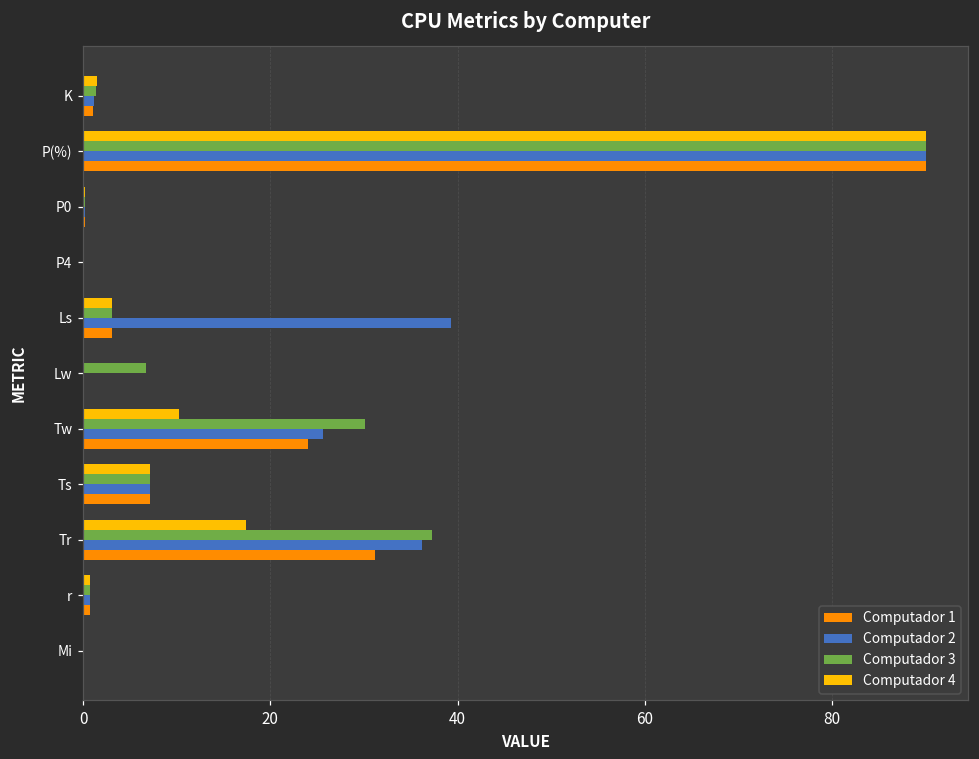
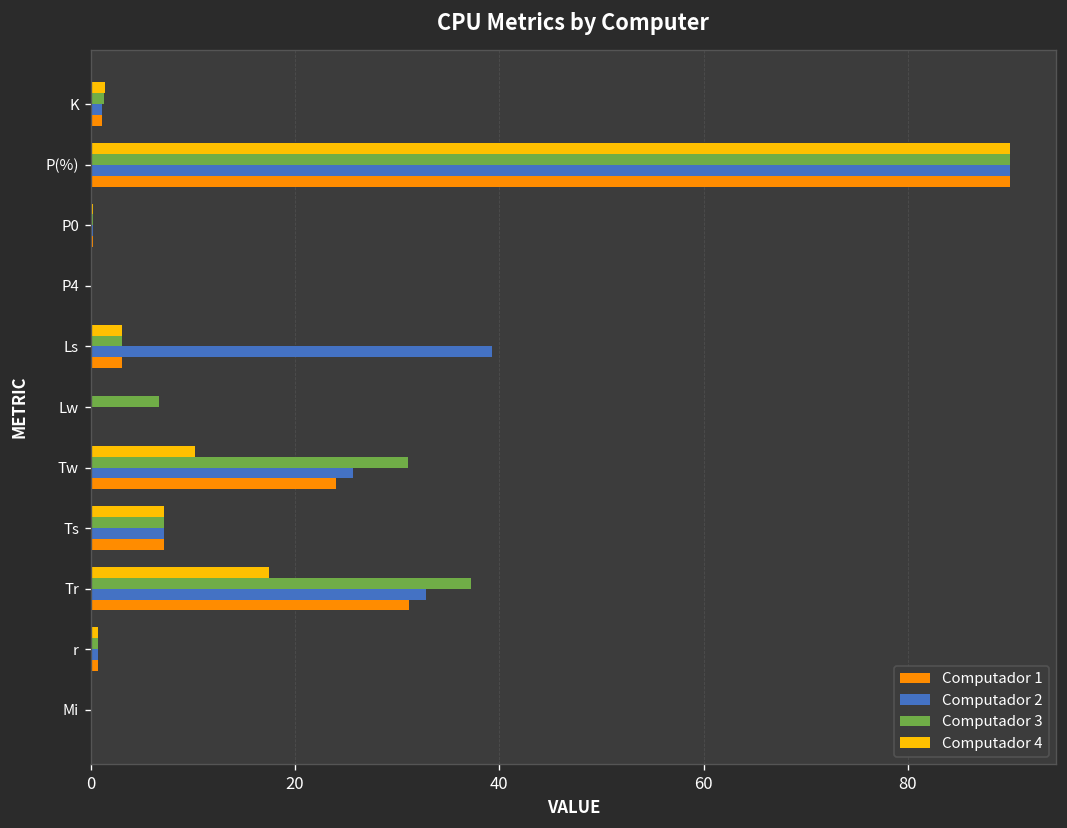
  {
    "Computador 2": {
      "K": 1,
      "P(%)": 90,
      "Ls": 39,
      "Tw": 26,
      "Ts": 7,
-     "Tr": 36,
+     "Tr": 33,
      "r": 1
    },
    "Computador 3": {
      "K": 1,
      "P(%)": 90,
      "Ls": 3,
      "Lw": 7,
-     "Tw": 30,
+     "Tw": 31,
      "Ts": 7,
      "Tr": 37,
      "r": 1
    }
  }
